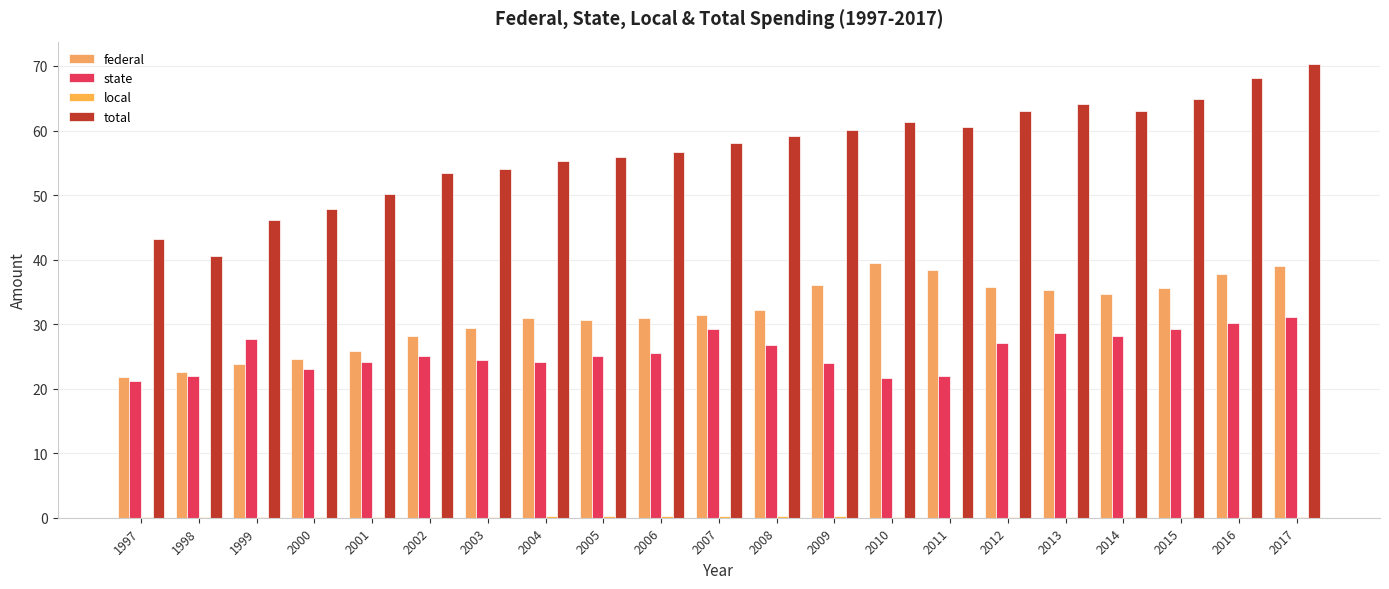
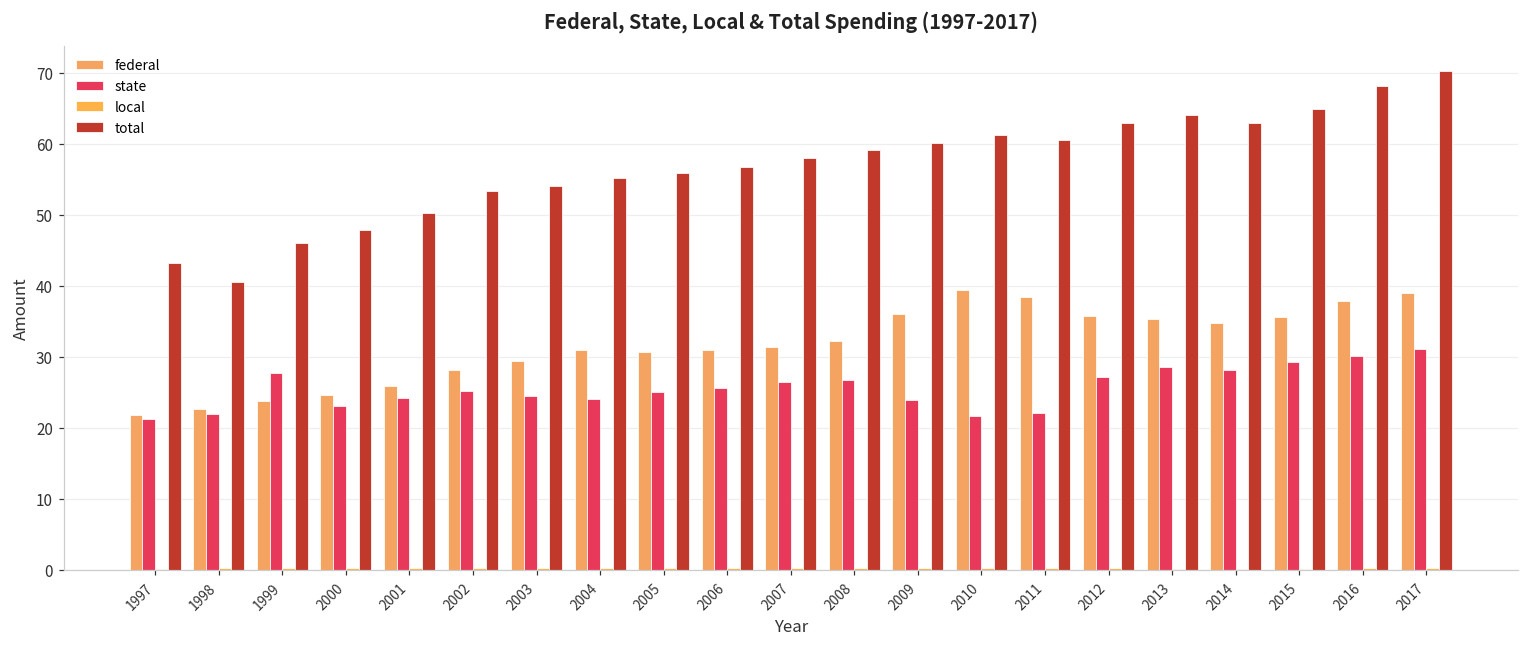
  {
    "state": {
      "1997": 21,
      "1998": 22,
      "1999": 28,
      "2000": 23,
      "2001": 24,
      "2002": 25,
      "2003": 24,
      "2004": 24,
      "2005": 25,
      "2006": 26,
-     "2007": 29,
+     "2007": 26,
      "2008": 27,
      "2009": 24,
      "2010": 22,
      "2011": 22,
      "2012": 27,
      "2013": 29,
      "2014": 28,
      "2015": 29,
      "2016": 30,
      "2017": 31
    },
    "total": {
      "1997": 43,
      "1998": 41,
      "1999": 46,
      "2000": 48,
      "2001": 50,
      "2002": 53,
      "2003": 54,
      "2004": 55,
      "2005": 56,
      "2006": 57,
      "2007": 58,
      "2008": 59,
      "2009": 60,
      "2010": 61,
      "2011": 61,
      "2012": 63,
      "2013": 64,
      "2014": 63,
      "2015": 65,
      "2016": 68,
      "2017": 70
    }
  }
